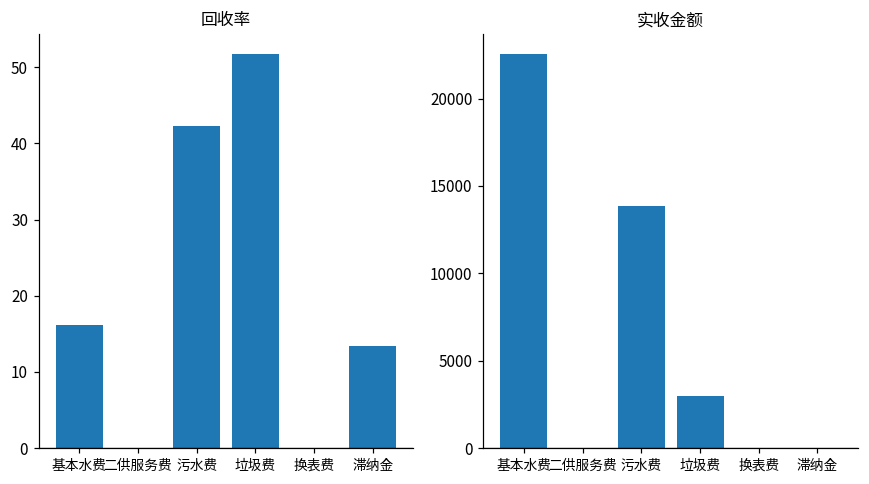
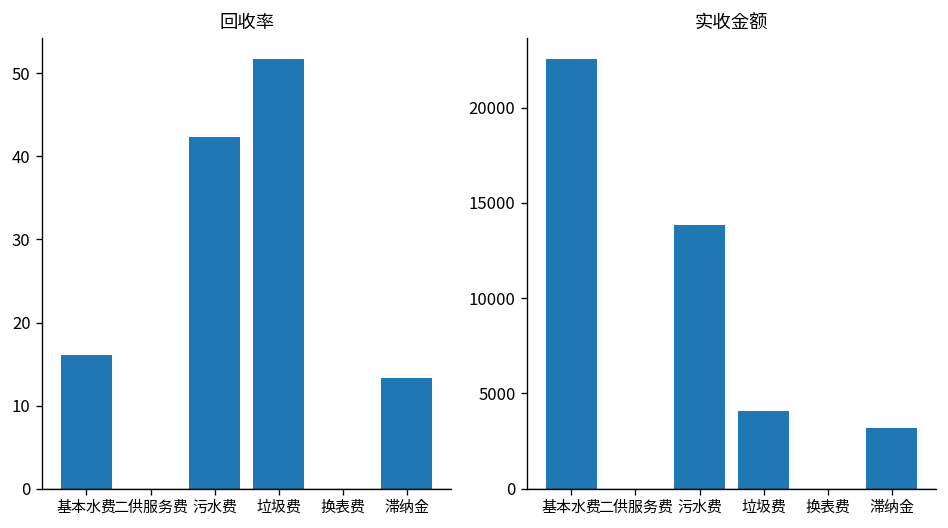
  {
    "回收率": {
      "基本水费": 16,
      "二供服务费": 0,
      "污水费": 42,
      "垃圾费": 52,
      "换表费": 0,
      "滞纳金": 13
    },
    "实收金额": {
      "基本水费": 22500,
      "二供服务费": 0,
      "污水费": 13800,
-     "垃圾费": 3000,
+     "垃圾费": 4100,
      "换表费": 0,
-     "滞纳金": 0
+     "滞纳金": 3200
    }
  }
